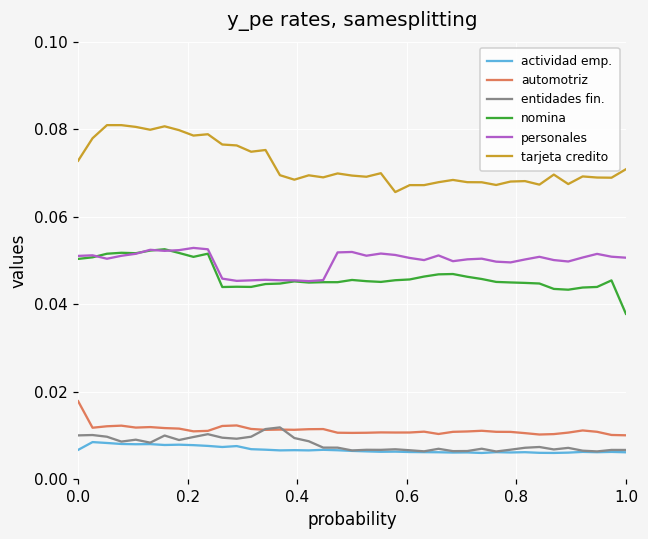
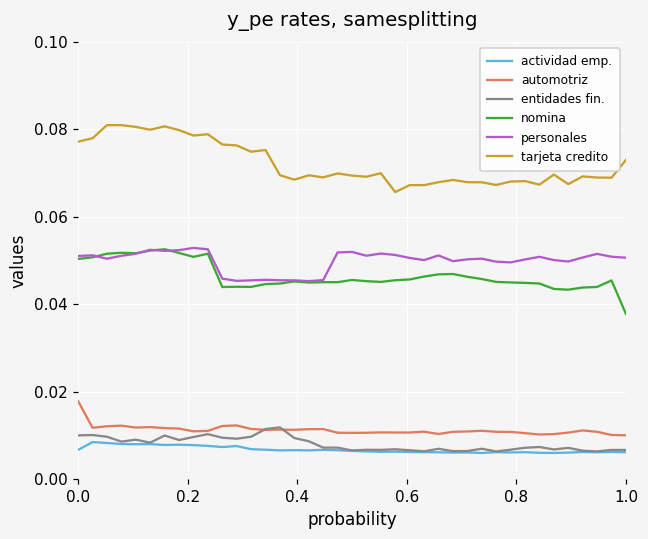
  {
    "actividad emp.": {
      "0.0": 0.007
    },
    "automotriz": {
      "0.0": 0.018,
      "1.0": 0.010
    },
    "entidades fin.": {
      "0.0": 0.010
    },
    "nomina": {
      "0.0": 0.050,
      "1.0": 0.038
    },
    "personales": {
      "0.0": 0.051,
      "1.0": 0.051
    },
    "tarjeta credito": {
-     "0.0": 0.073,
-     "1.0": 0.071
+     "0.0": 0.077,
+     "1.0": 0.073
    }
  }
